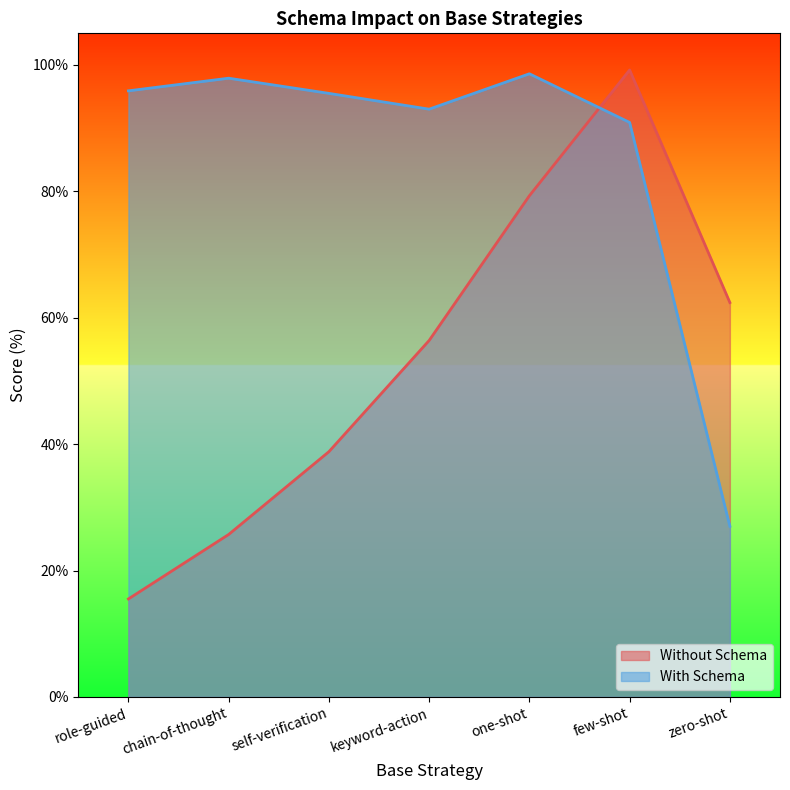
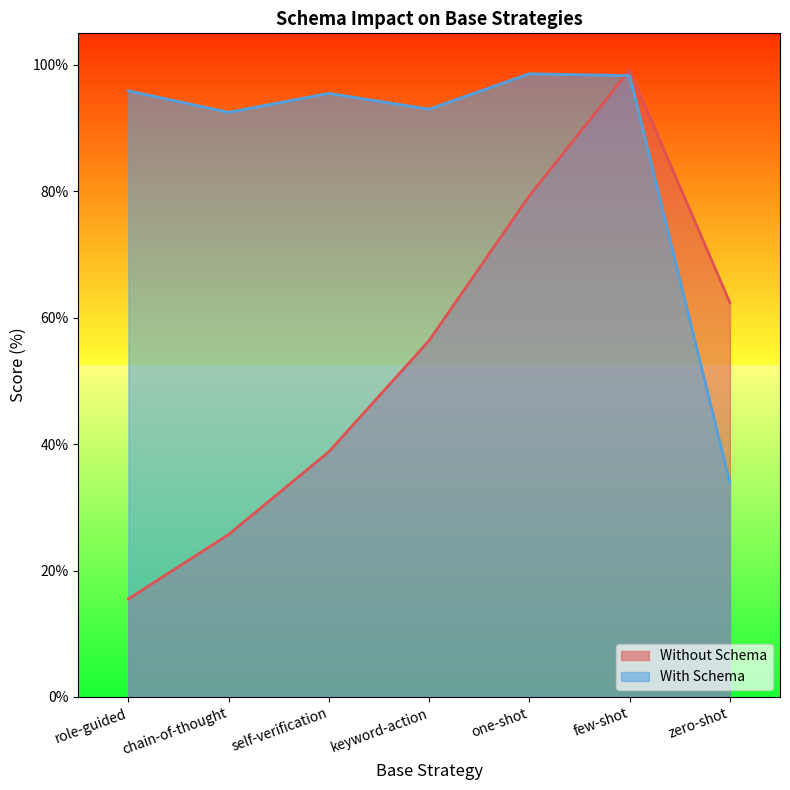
  {
    "Without Schema": {
      "role-guided": "16%",
      "chain-of-thought": "26%",
      "self-verification": "39%",
      "keyword-action": "56%",
      "one-shot": "79%",
      "few-shot": "99%",
      "zero-shot": "62%"
    },
    "With Schema": {
      "role-guided": "96%",
-     "chain-of-thought": "98%",
+     "chain-of-thought": "93%",
      "self-verification": "96%",
      "keyword-action": "93%",
      "one-shot": "99%",
-     "few-shot": "91%",
-     "zero-shot": "27%"
+     "few-shot": "98%",
+     "zero-shot": "34%"
    }
  }
